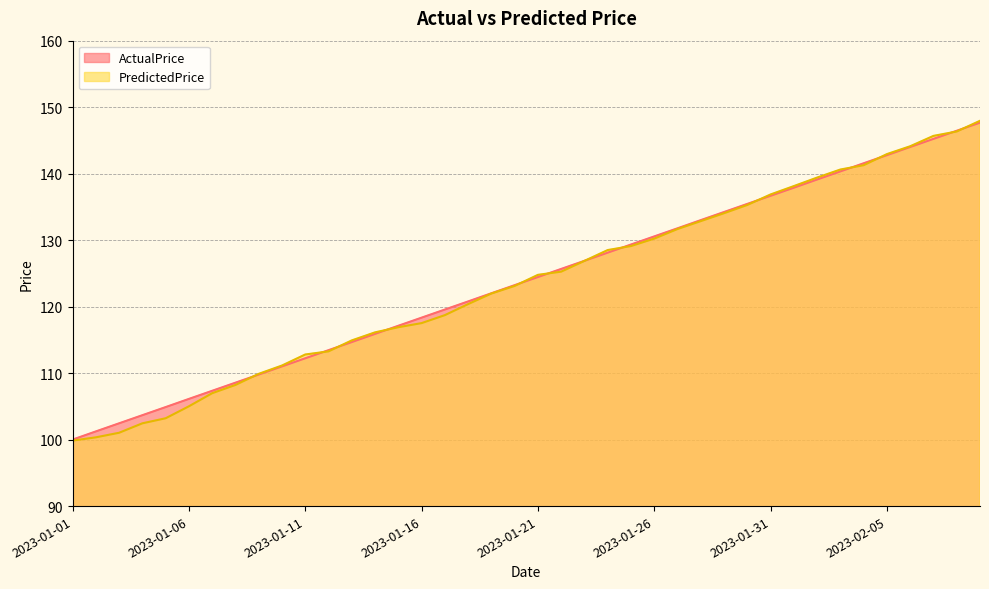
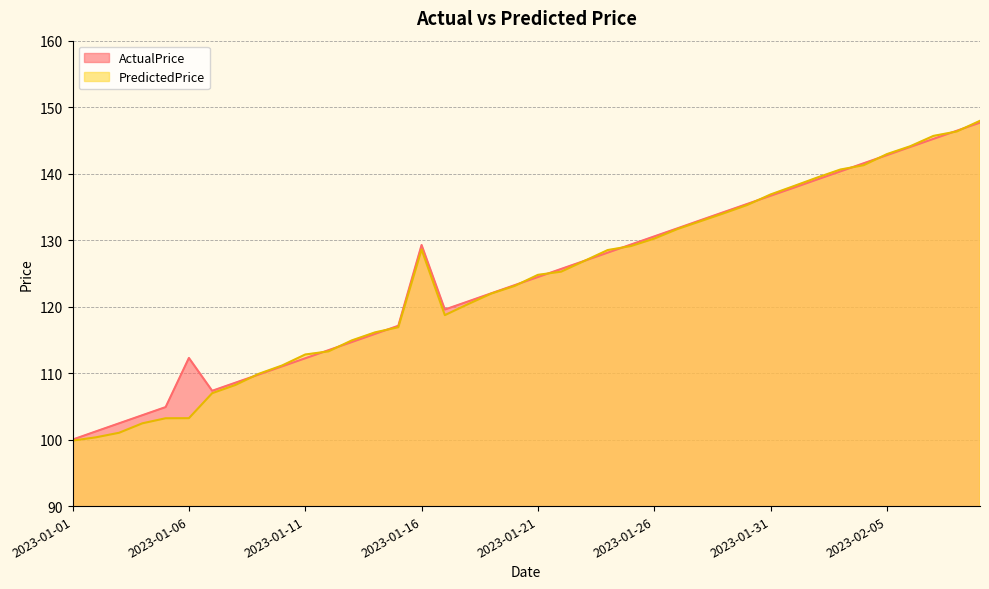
  {
    "ActualPrice": {
-     "2023-01-06": 106,
+     "2023-01-06": 112,
      "2023-01-11": 112,
-     "2023-01-16": 118
+     "2023-01-16": 129
    },
    "PredictedPrice": {
-     "2023-01-06": 105,
+     "2023-01-06": 103,
      "2023-01-11": 113,
-     "2023-01-16": 118
+     "2023-01-16": 129
    }
  }
